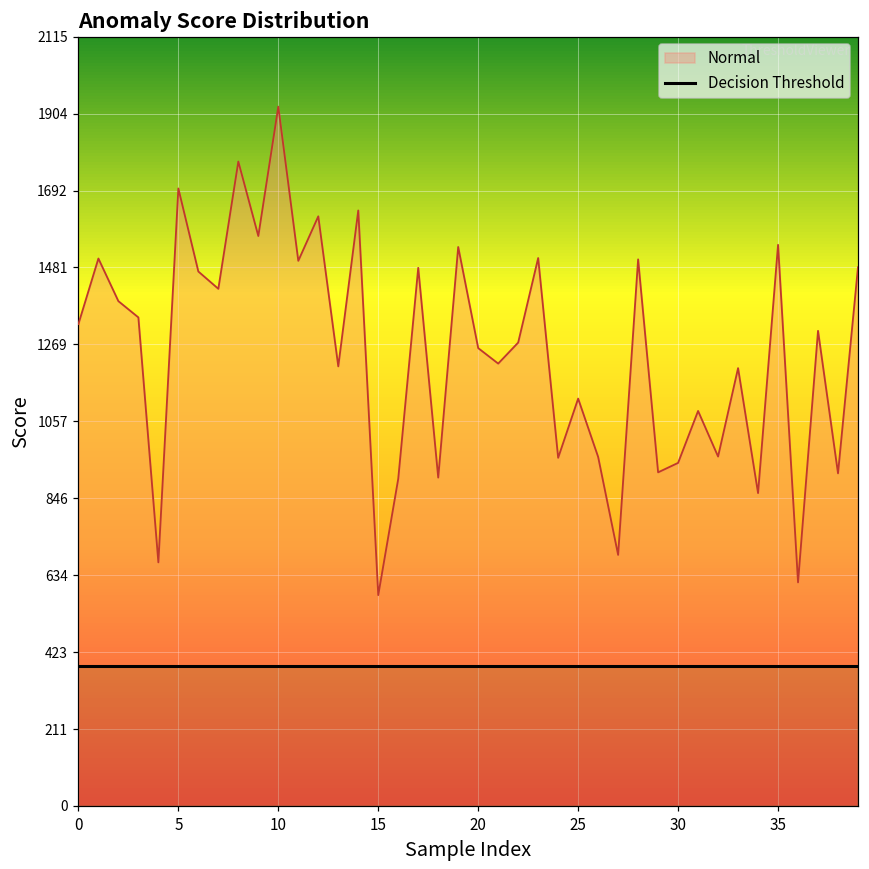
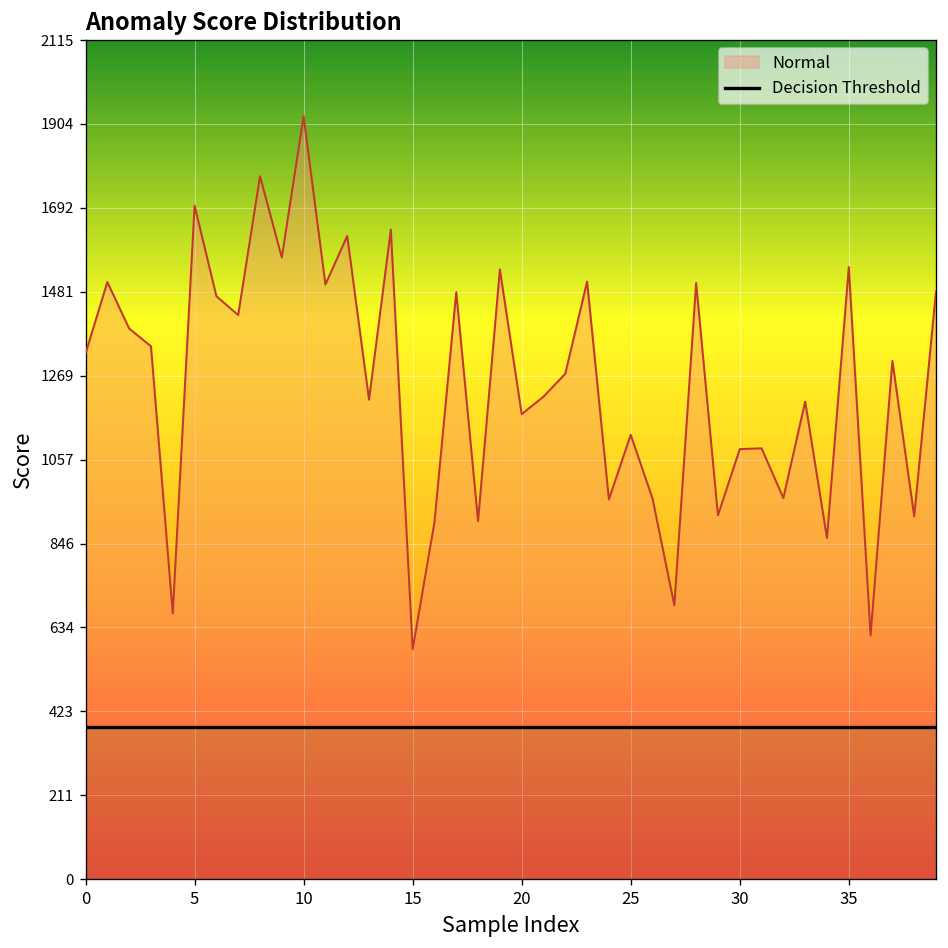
  {
    "Normal": {
      "0": 1330,
      "5": 1700,
      "10": 1920,
      "15": 580,
-     "20": 1260,
+     "20": 1170,
      "25": 1120,
-     "30": 940,
+     "30": 1080,
      "35": 1540
    }
  }
